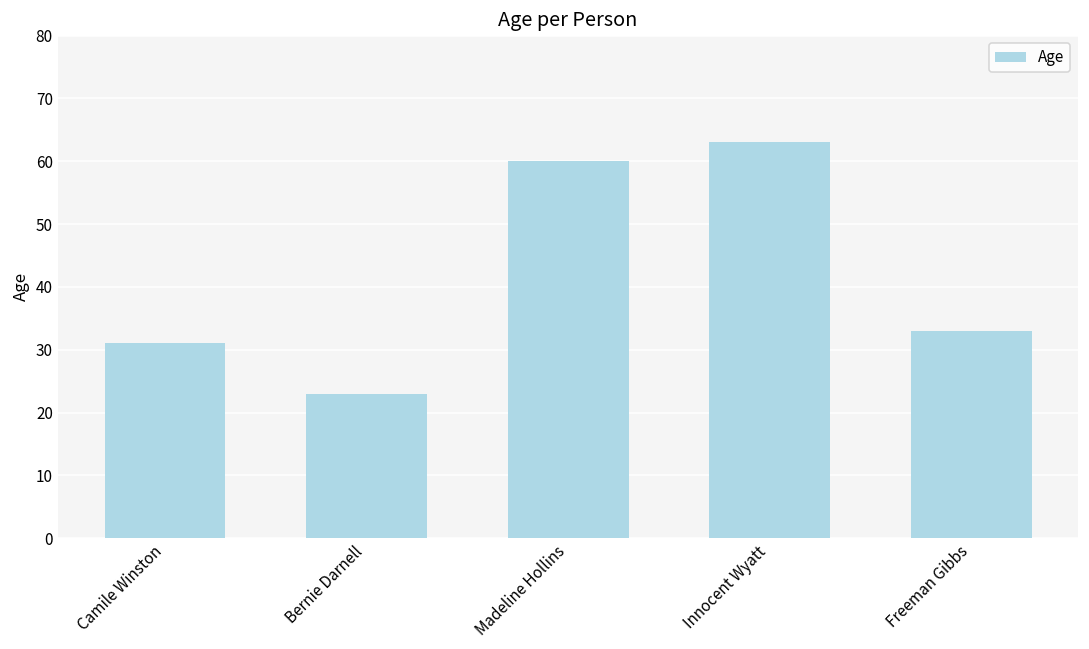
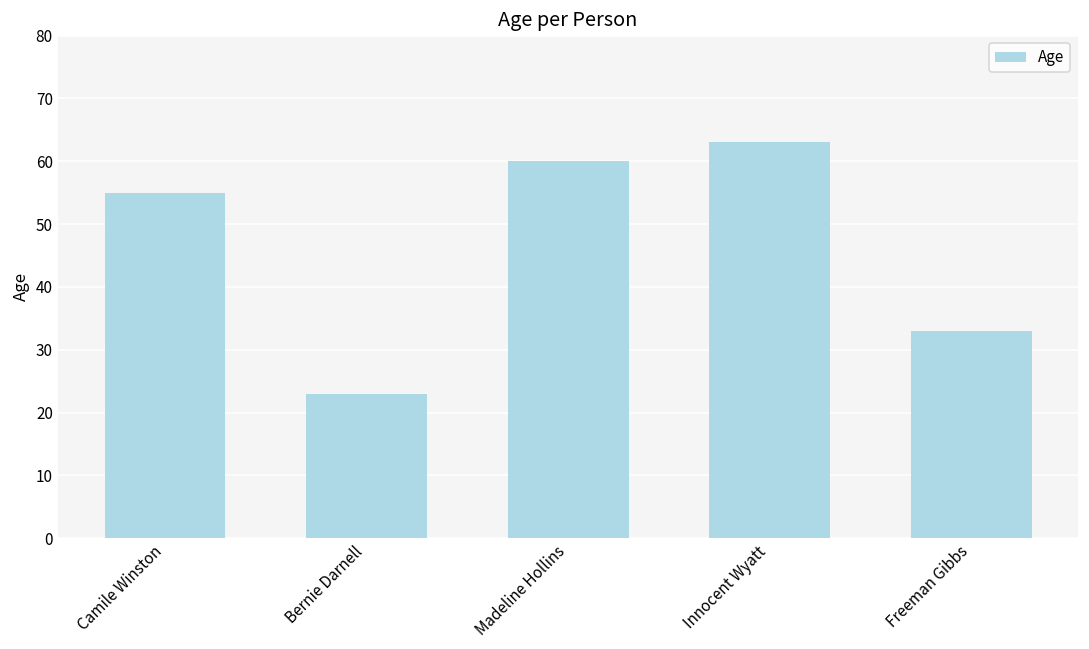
  {
-   "Camile Winston": 31,
+   "Camile Winston": 55,
    "Bernie Darnell": 23,
    "Madeline Hollins": 60,
    "Innocent Wyatt": 63,
    "Freeman Gibbs": 33
  }
